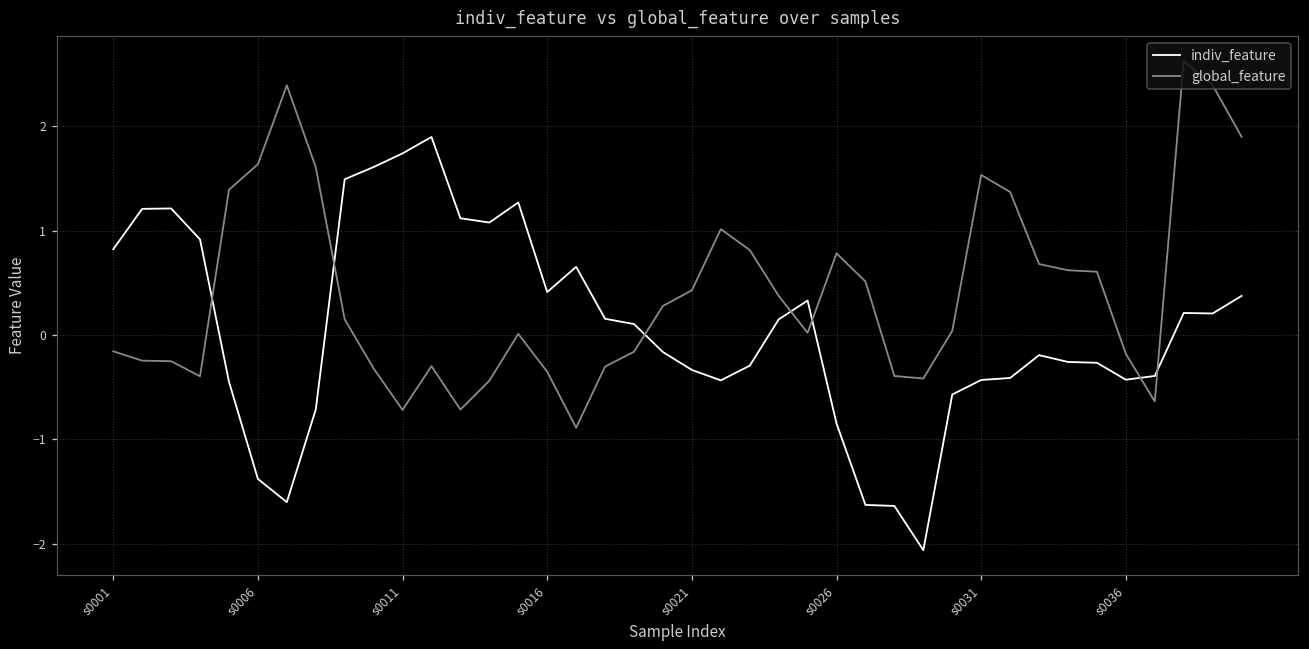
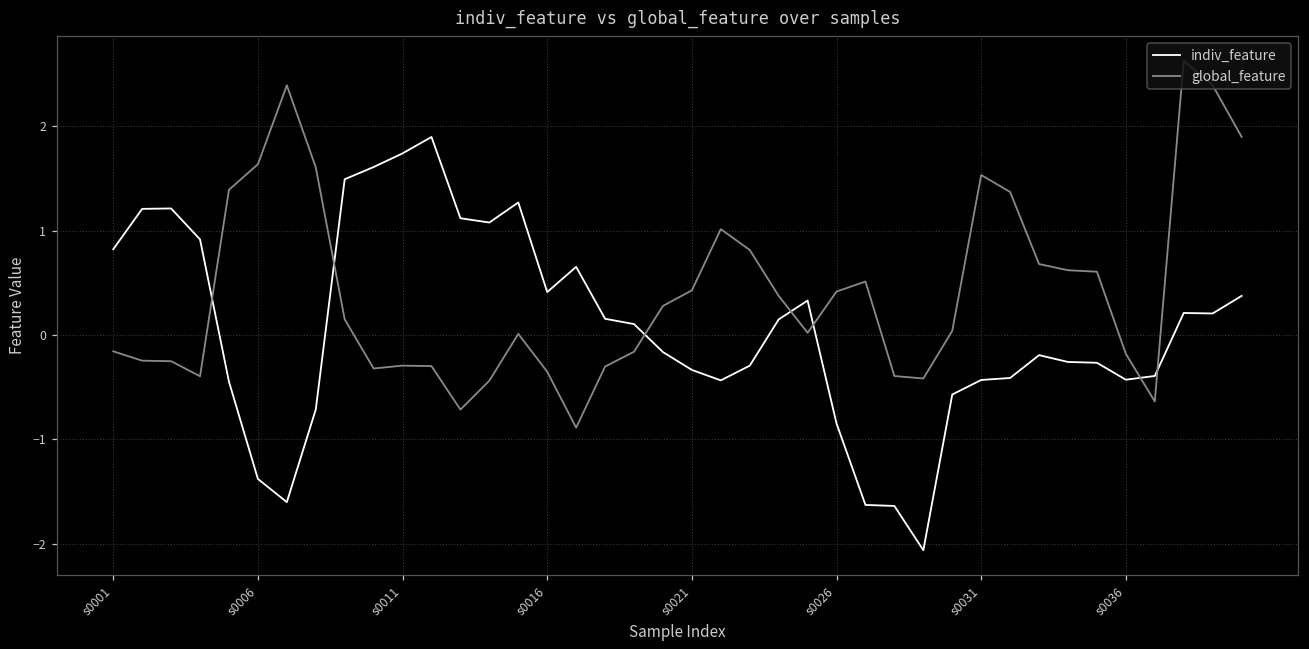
  {
    "indiv_feature": {
      "s0001": 0.8,
      "s0006": -1.4,
      "s0011": 1.7,
      "s0016": 0.4,
      "s0021": -0.3,
      "s0026": -0.8,
      "s0031": -0.4,
      "s0036": -0.4
    },
    "global_feature": {
      "s0001": -0.2,
      "s0006": 1.6,
-     "s0011": -0.7,
+     "s0011": -0.3,
      "s0016": -0.4,
      "s0021": 0.4,
-     "s0026": 0.8,
+     "s0026": 0.4,
      "s0031": 1.5,
      "s0036": -0.2
    }
  }
